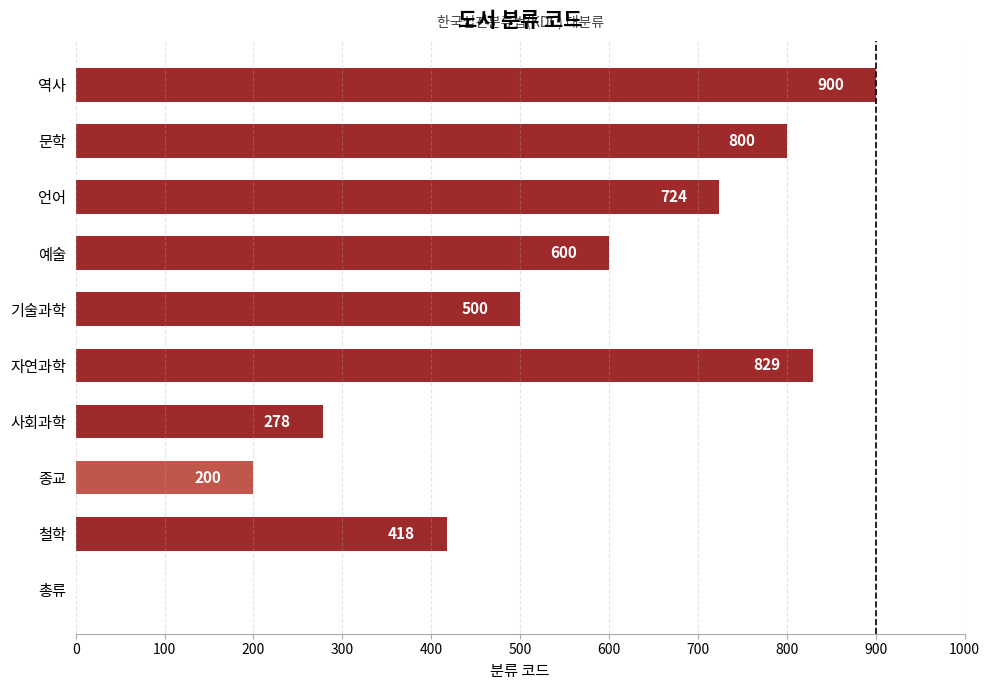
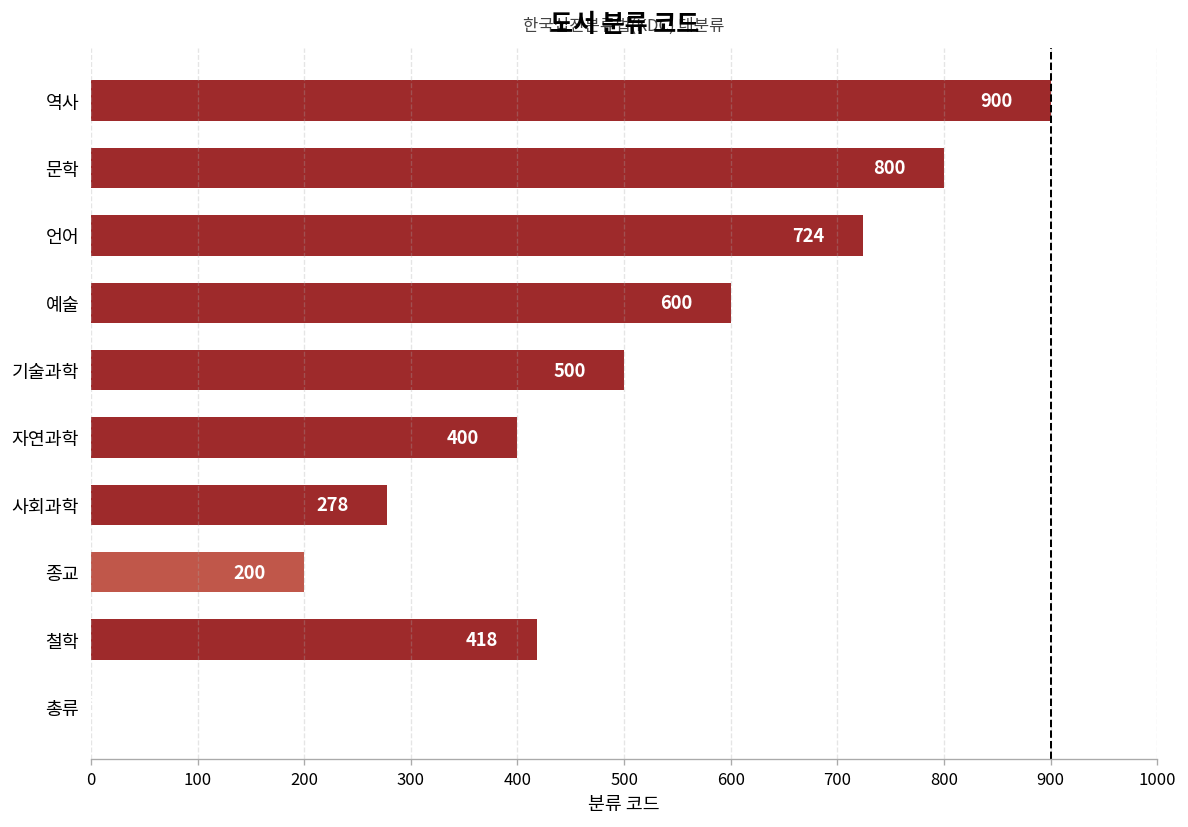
  {
    "역사": 900,
    "문학": 800,
    "언어": 724,
    "예술": 600,
    "기술과학": 500,
-   "자연과학": 829,
+   "자연과학": 400,
    "사회과학": 278,
    "종교": 200,
    "철학": 418
  }
